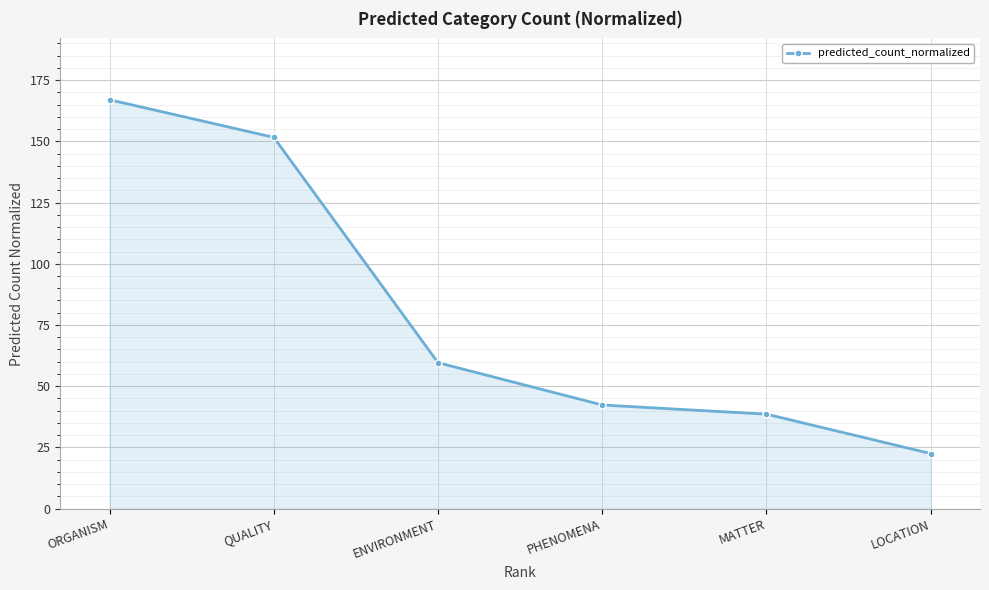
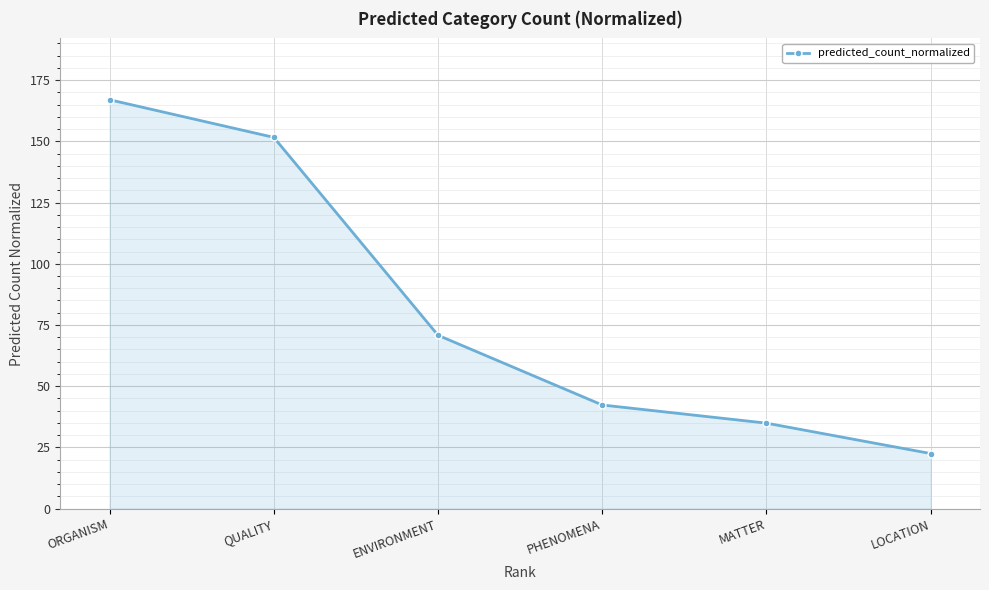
  {
    "ORGANISM": 167,
    "QUALITY": 152,
-   "ENVIRONMENT": 60,
+   "ENVIRONMENT": 71,
    "PHENOMENA": 42,
-   "MATTER": 39,
+   "MATTER": 35,
    "LOCATION": 22
  }
